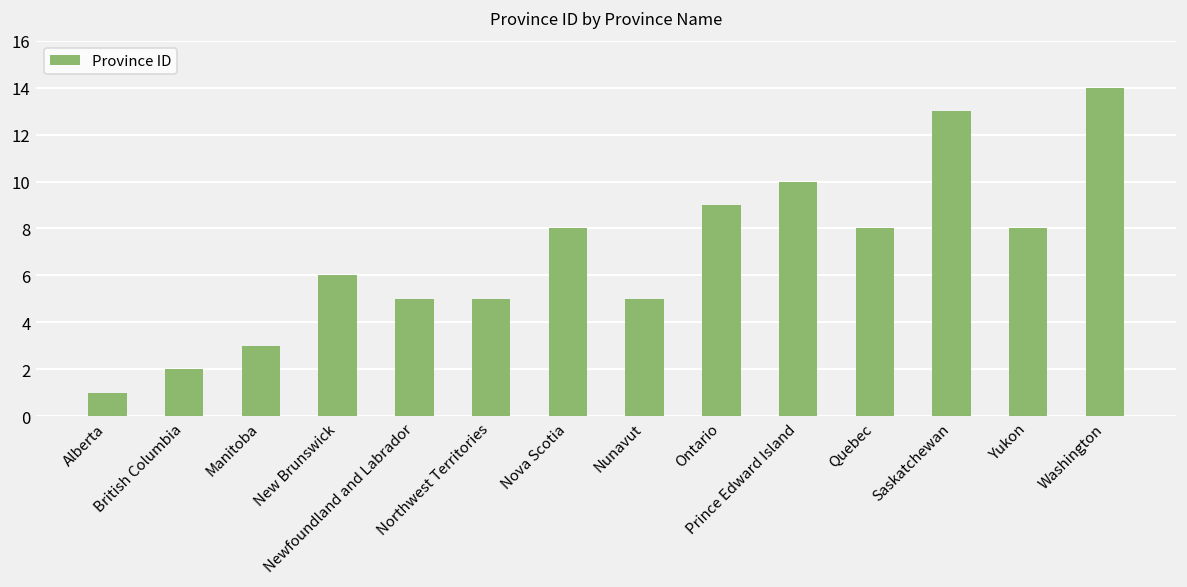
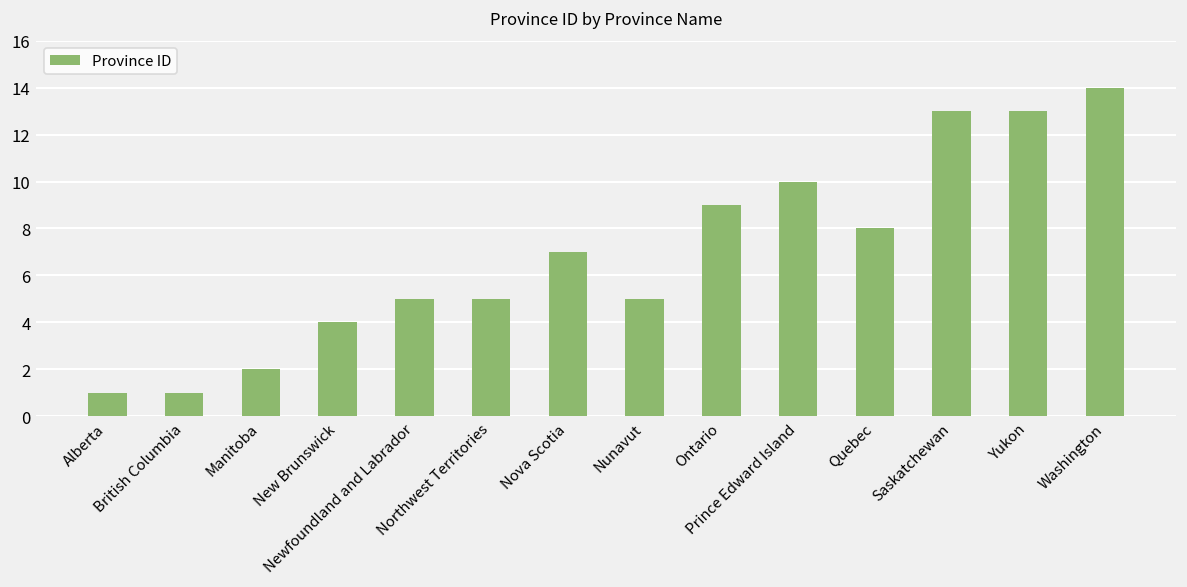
  {
    "Alberta": 1,
-   "British Columbia": 2,
-   "Manitoba": 3,
-   "New Brunswick": 6,
+   "British Columbia": 1,
+   "Manitoba": 2,
+   "New Brunswick": 4,
    "Newfoundland and Labrador": 5,
    "Northwest Territories": 5,
-   "Nova Scotia": 8,
+   "Nova Scotia": 7,
    "Nunavut": 5,
    "Ontario": 9,
    "Prince Edward Island": 10,
    "Quebec": 8,
    "Saskatchewan": 13,
-   "Yukon": 8,
+   "Yukon": 13,
    "Washington": 14
  }
